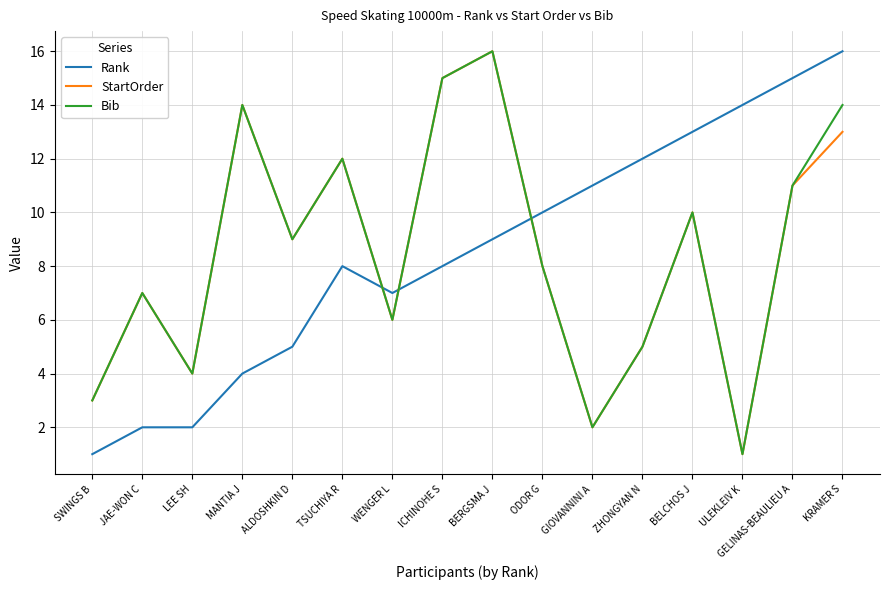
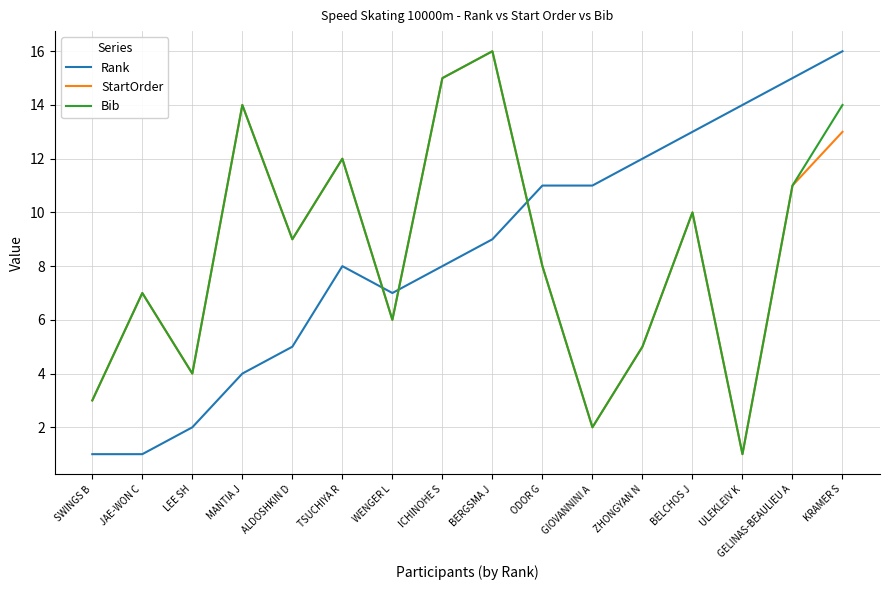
  {
    "Rank": {
      "SWINGS B": 1,
-     "JAE-WON C": 2,
+     "JAE-WON C": 1,
      "LEE SH": 2,
      "MANTIA J": 4,
      "ALDOSHKIN D": 5,
      "TSUCHIYA R": 8,
      "WENGER L": 7,
      "ICHINOHE S": 8,
      "BERGSMA J": 9,
-     "ODOR G": 10,
+     "ODOR G": 11,
      "GIOVANNINI A": 11,
      "ZHONGYAN N": 12,
      "BELCHOS J": 13,
      "ULEKLEIV K": 14,
      "GELINAS-BEAULIEU A": 15,
      "KRAMER S": 16
    },
    "StartOrder": {
      "KRAMER S": 13
    },
    "Bib": {
      "KRAMER S": 14
    }
  }
